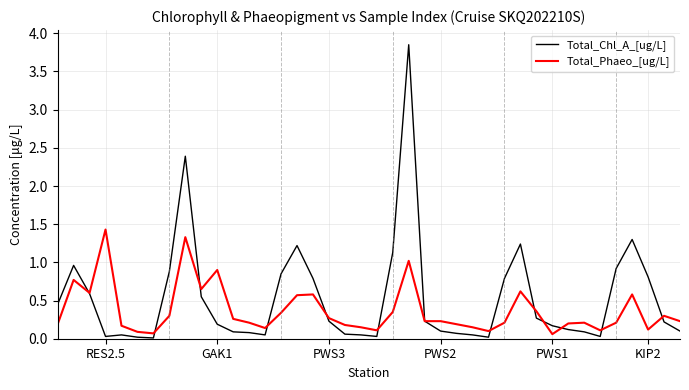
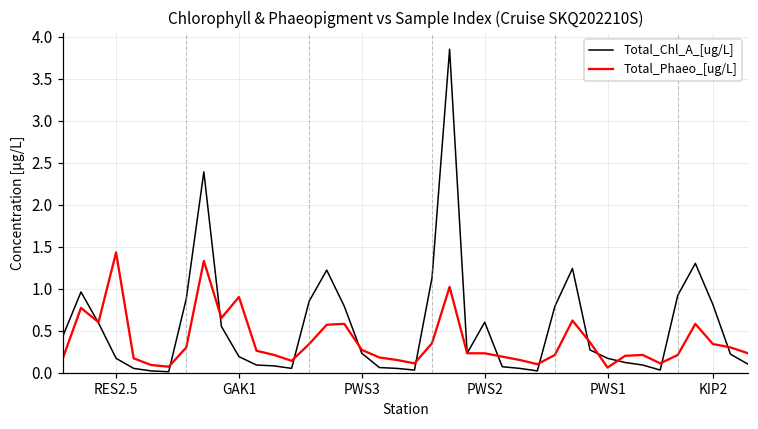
  {
    "Total_Chl_A_[ug/L]": {
-     "RES2.5": 0.0,
+     "RES2.5": 0.2,
      "GAK1": 0.2,
      "PWS3": 0.2,
-     "PWS2": 0.1,
+     "PWS2": 0.6,
      "PWS1": 0.2,
      "KIP2": 0.8
    },
    "Total_Phaeo_[ug/L]": {
      "RES2.5": 1.4,
      "GAK1": 0.9,
      "PWS3": 0.3,
      "PWS2": 0.2,
      "PWS1": 0.1,
-     "KIP2": 0.1
+     "KIP2": 0.3
    }
  }
